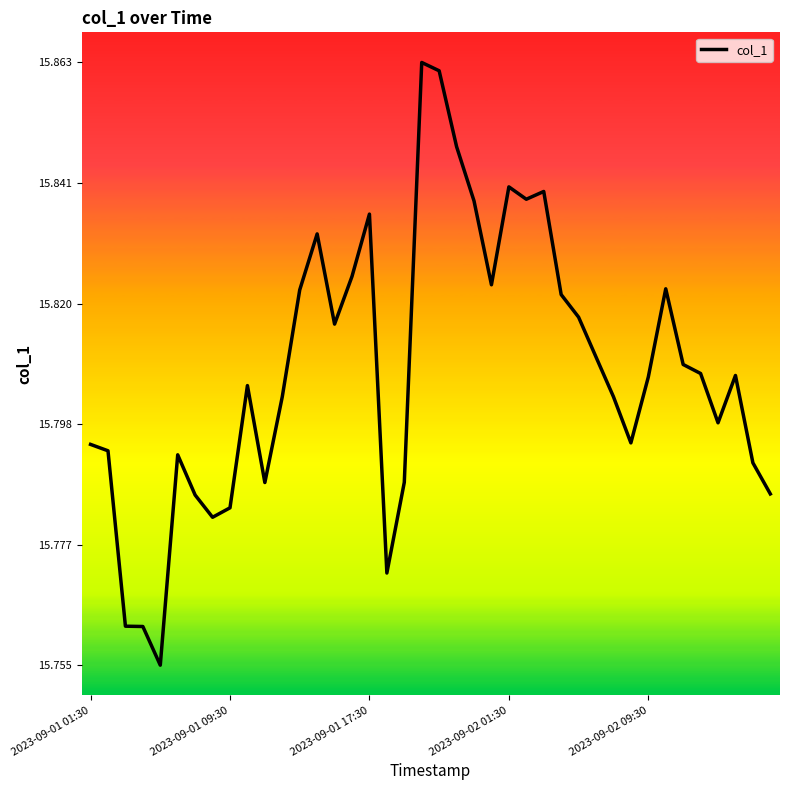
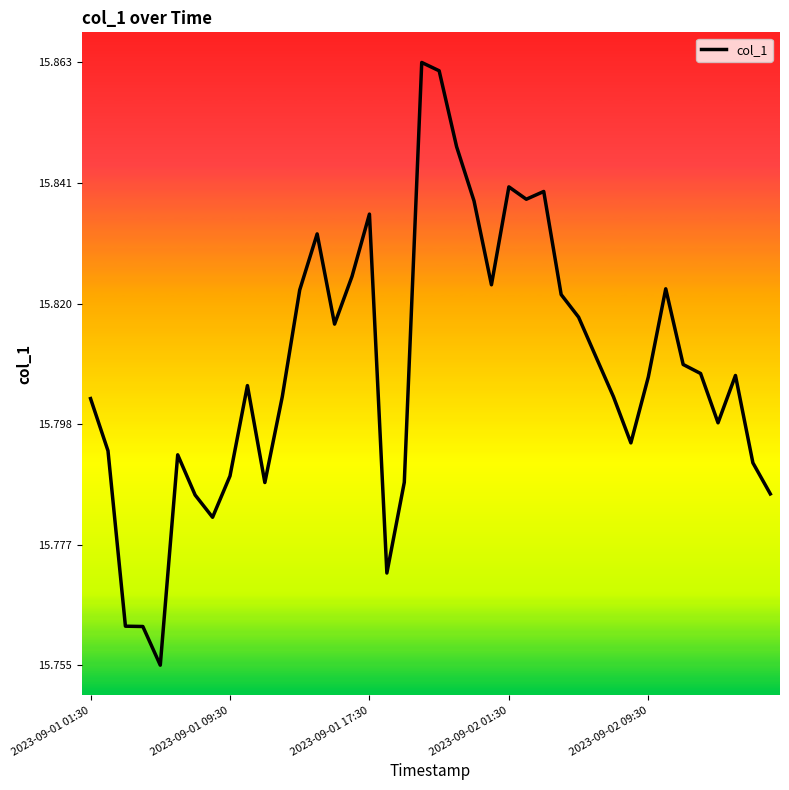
  {
-   "2023-09-01 01:30": 15.795,
-   "2023-09-01 09:30": 15.783,
+   "2023-09-01 01:30": 15.803,
+   "2023-09-01 09:30": 15.789,
    "2023-09-01 17:30": 15.836,
    "2023-09-02 01:30": 15.841,
    "2023-09-02 09:30": 15.807
  }
